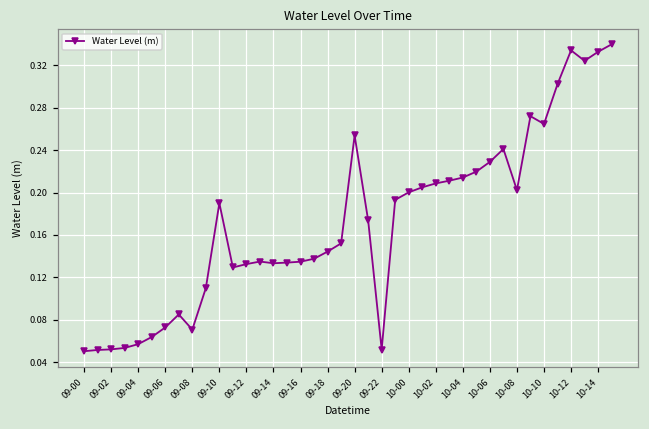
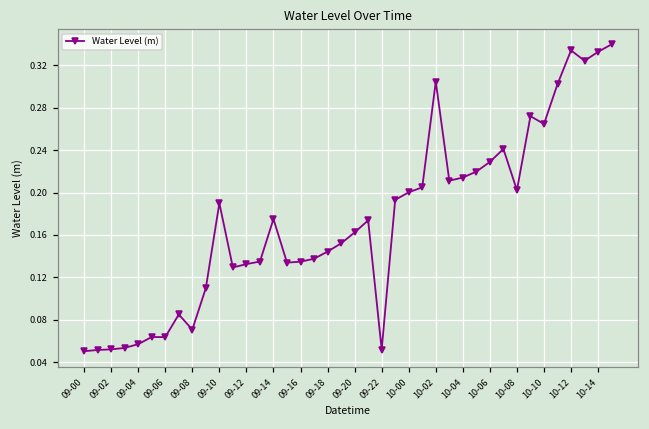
  {
    "09-00": 0.05,
    "09-02": 0.05,
    "09-04": 0.06,
-   "09-06": 0.07,
+   "09-06": 0.06,
    "09-08": 0.07,
    "09-10": 0.19,
    "09-12": 0.13,
-   "09-14": 0.13,
+   "09-14": 0.18,
    "09-16": 0.13,
    "09-18": 0.14,
-   "09-20": 0.25,
+   "09-20": 0.16,
    "09-22": 0.05,
    "10-00": 0.20,
-   "10-02": 0.21,
+   "10-02": 0.30,
    "10-04": 0.21,
    "10-06": 0.23,
    "10-08": 0.20,
    "10-10": 0.26,
    "10-12": 0.33,
    "10-14": 0.33
  }
